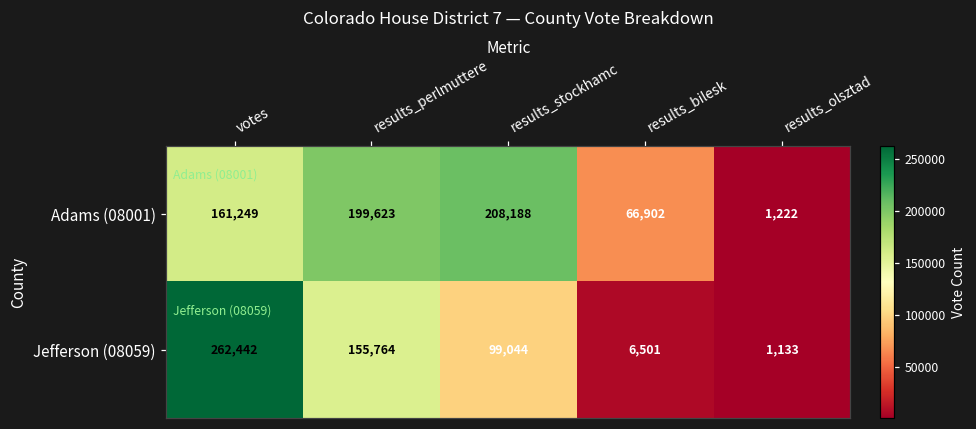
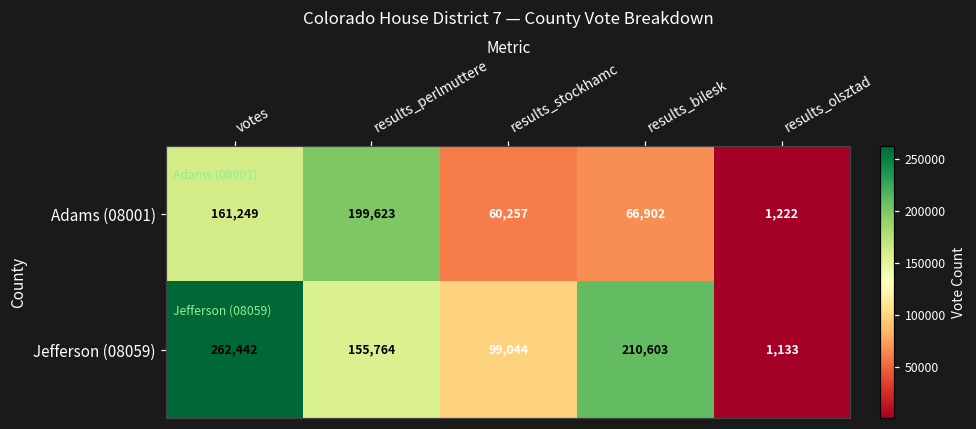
  {
    "Adams (08001)": {
      "results_perlmuttere": "199,623",
-     "results_stockhamc": "208,188",
+     "results_stockhamc": "60,257",
      "results_bilesk": "66,902",
      "results_olsztad": "1,222"
    },
    "Jefferson (08059)": {
      "results_perlmuttere": "155,764",
      "results_stockhamc": "99,044",
-     "results_bilesk": "6,501",
+     "results_bilesk": "210,603",
      "results_olsztad": "1,133"
    }
  }
